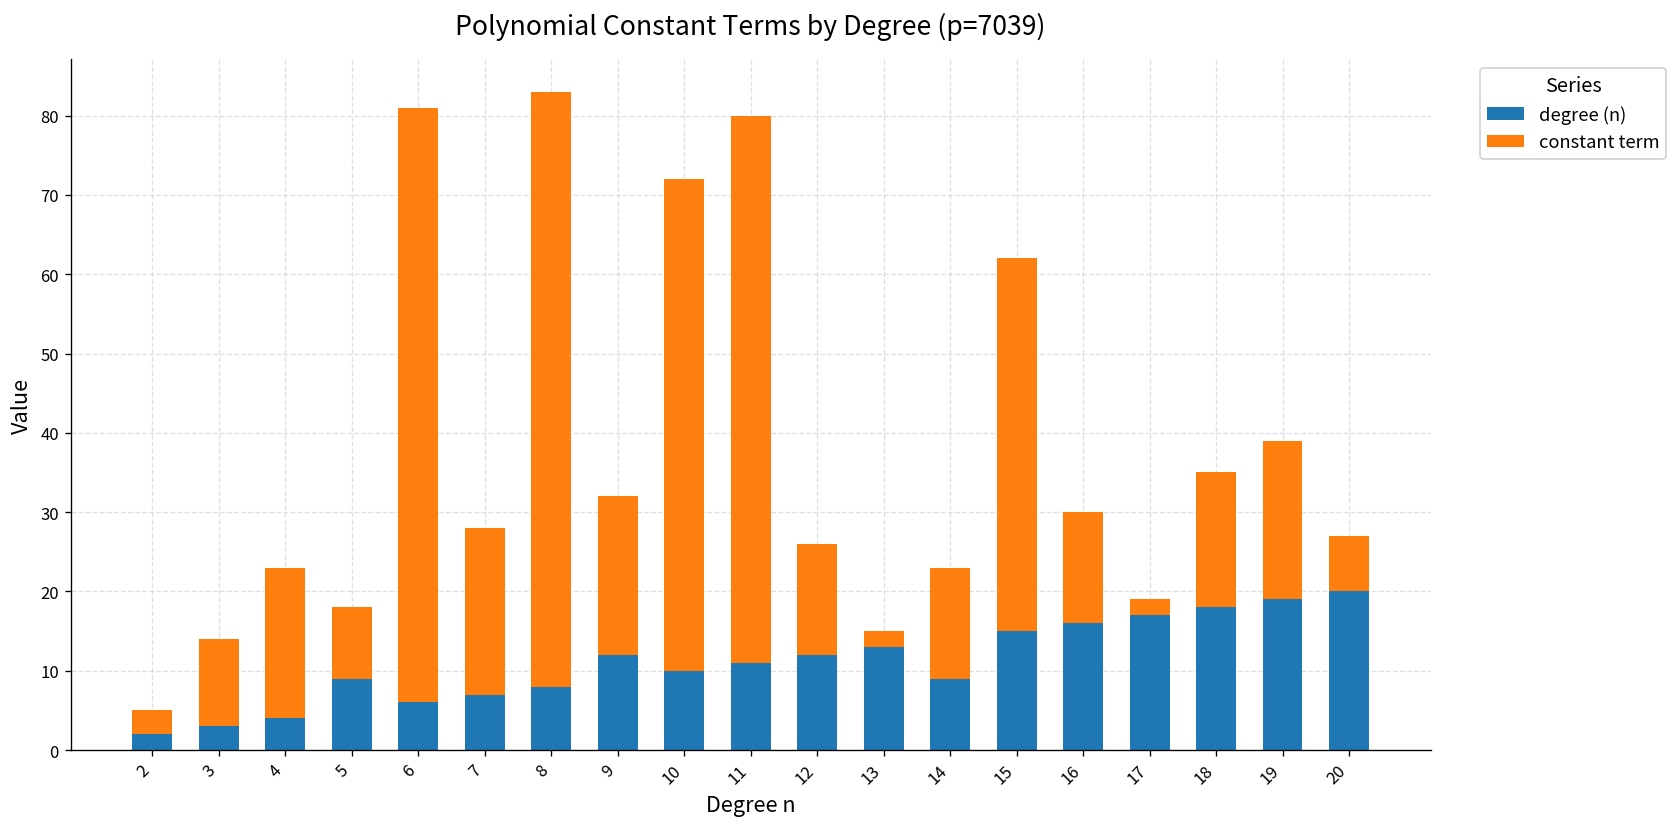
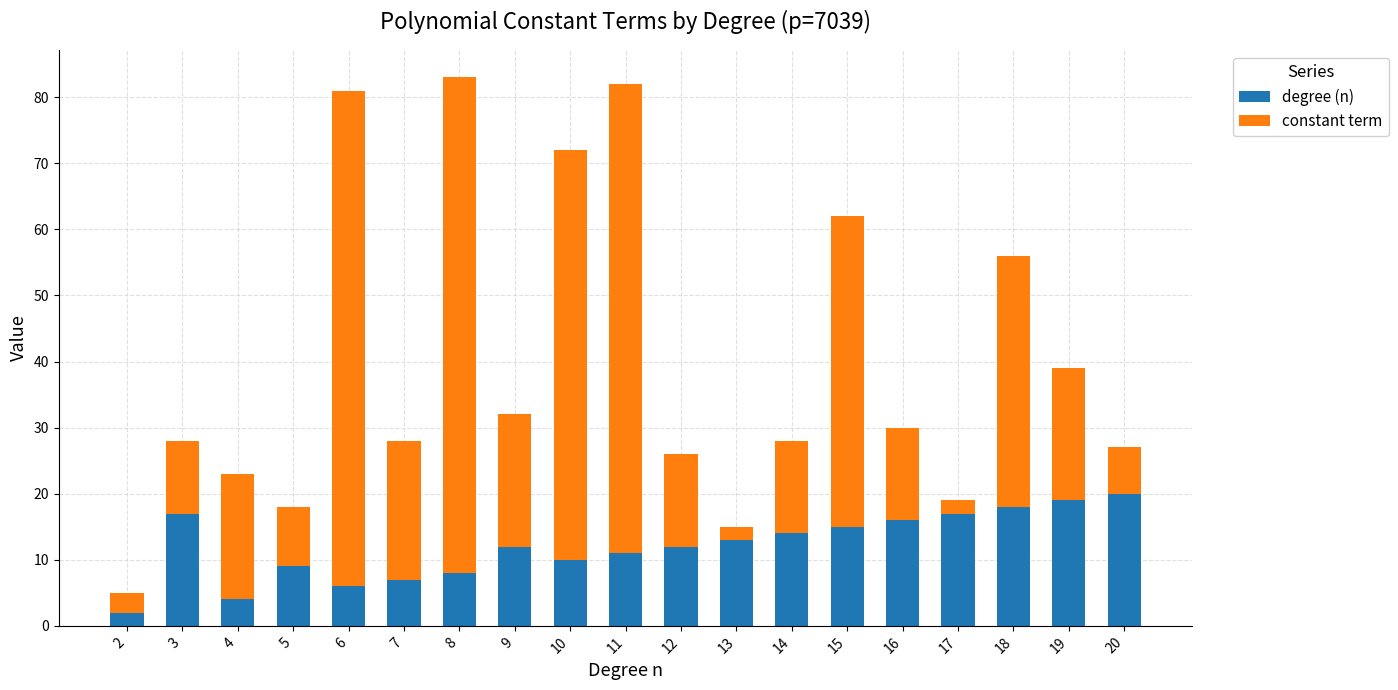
  {
    "degree (n)": {
      "2": 2,
-     "3": 3,
+     "3": 17,
      "4": 4,
      "5": 9,
      "6": 6,
      "7": 7,
      "8": 8,
      "9": 12,
      "10": 10,
      "11": 11,
      "12": 12,
      "13": 13,
-     "14": 9,
+     "14": 14,
      "15": 15,
      "16": 16,
      "17": 17,
      "18": 18,
      "19": 19,
      "20": 20
    },
    "constant term": {
      "2": 3,
      "3": 11,
      "4": 19,
      "5": 9,
      "6": 75,
      "7": 21,
      "8": 75,
      "9": 20,
      "10": 62,
-     "11": 69,
+     "11": 71,
      "12": 14,
      "13": 2,
      "14": 14,
      "15": 47,
      "16": 14,
      "17": 2,
-     "18": 17,
+     "18": 38,
      "19": 20,
      "20": 7
    }
  }
